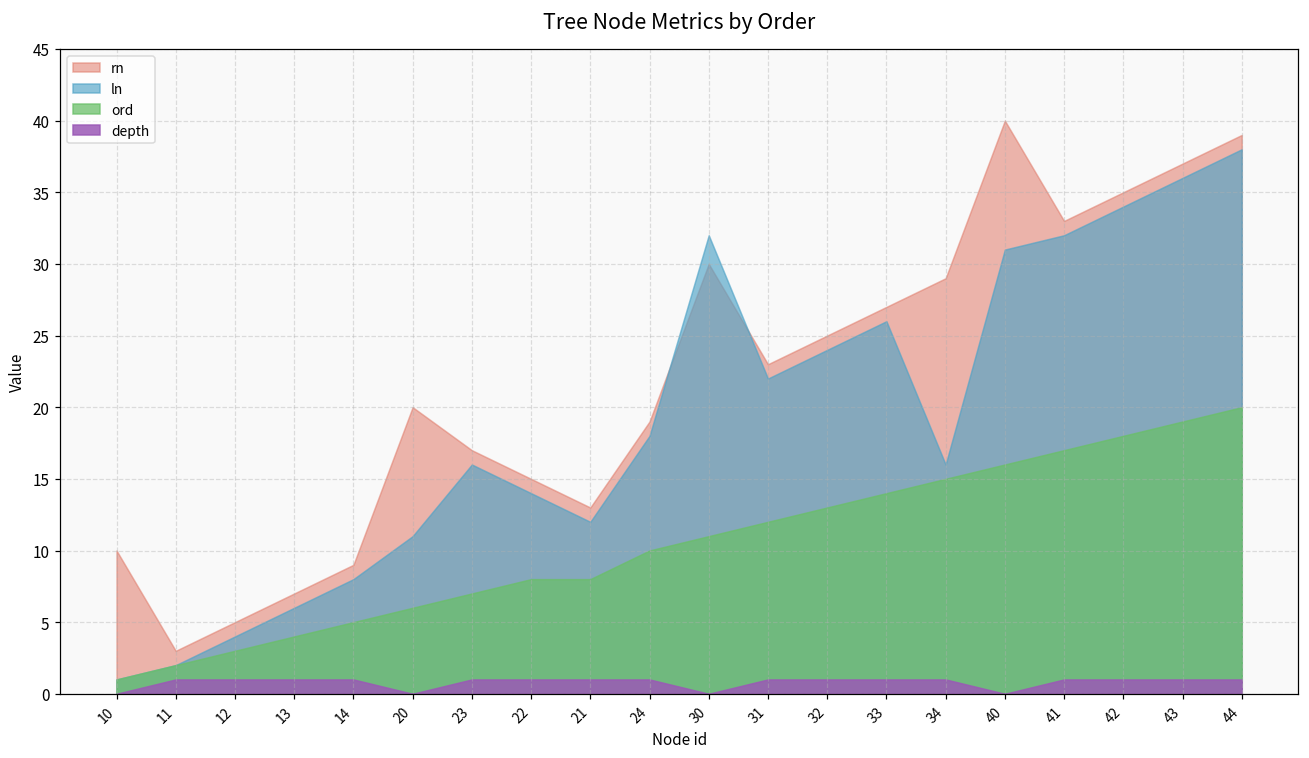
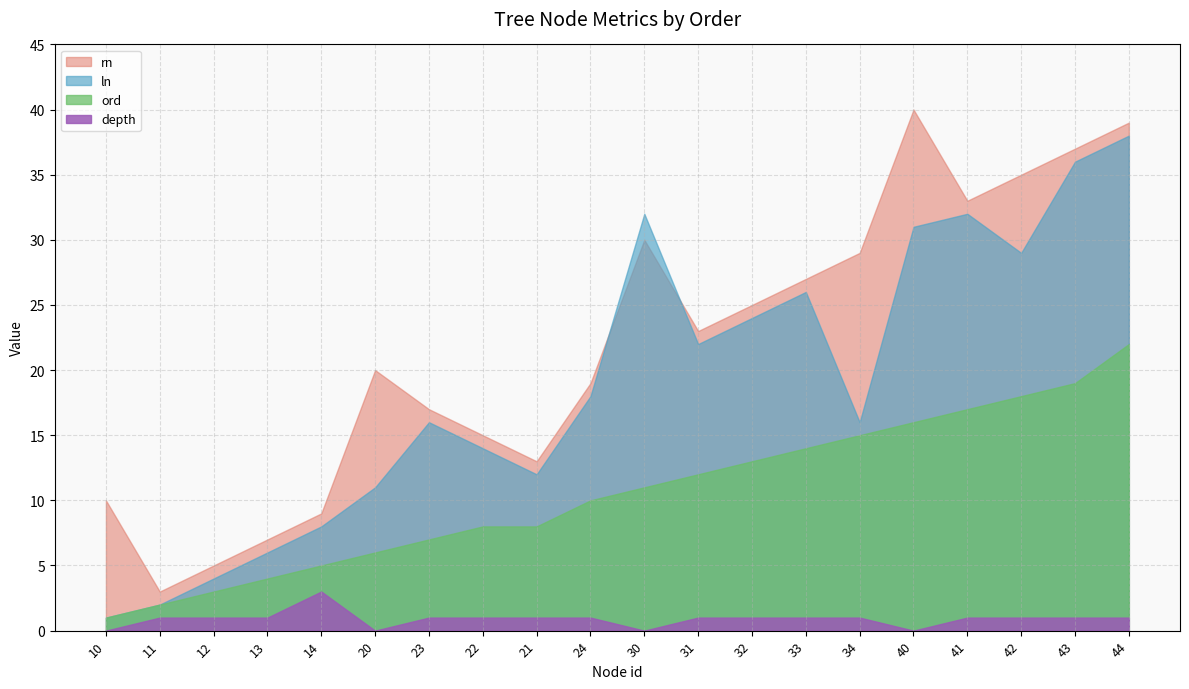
  {
    "rn": {
      "10": 10,
      "11": 3,
      "12": 5,
      "13": 7,
      "14": 9,
      "20": 20,
      "23": 17,
      "22": 15,
      "21": 13,
      "24": 19,
      "30": 30,
      "31": 23,
      "32": 25,
      "33": 27,
      "34": 29,
      "40": 40,
      "41": 33,
      "42": 35,
      "43": 37,
      "44": 39
    },
    "ln": {
      "12": 4,
      "13": 6,
      "14": 8,
      "20": 11,
      "23": 16,
      "22": 14,
      "21": 12,
      "24": 18,
      "30": 32,
      "31": 22,
      "32": 24,
      "33": 26,
      "34": 16,
      "40": 31,
      "41": 32,
-     "42": 34,
+     "42": 29,
      "43": 36,
      "44": 38
    },
    "ord": {
      "12": 3,
      "13": 4,
      "14": 5,
      "20": 6,
      "23": 7,
      "22": 8,
      "21": 8,
      "24": 10,
      "30": 11,
      "31": 12,
      "32": 13,
      "33": 14,
      "34": 15,
      "40": 16,
      "41": 17,
      "42": 18,
      "43": 19,
-     "44": 20
+     "44": 22
    },
    "depth": {
      "10": 0,
      "11": 1,
      "12": 1,
      "13": 1,
-     "14": 1,
+     "14": 3,
      "20": 0,
      "23": 1,
      "22": 1,
      "21": 1,
      "24": 1,
      "30": 0,
      "31": 1,
      "32": 1,
      "33": 1,
      "34": 1,
      "40": 0,
      "41": 1,
      "42": 1,
      "43": 1,
      "44": 1
    }
  }
